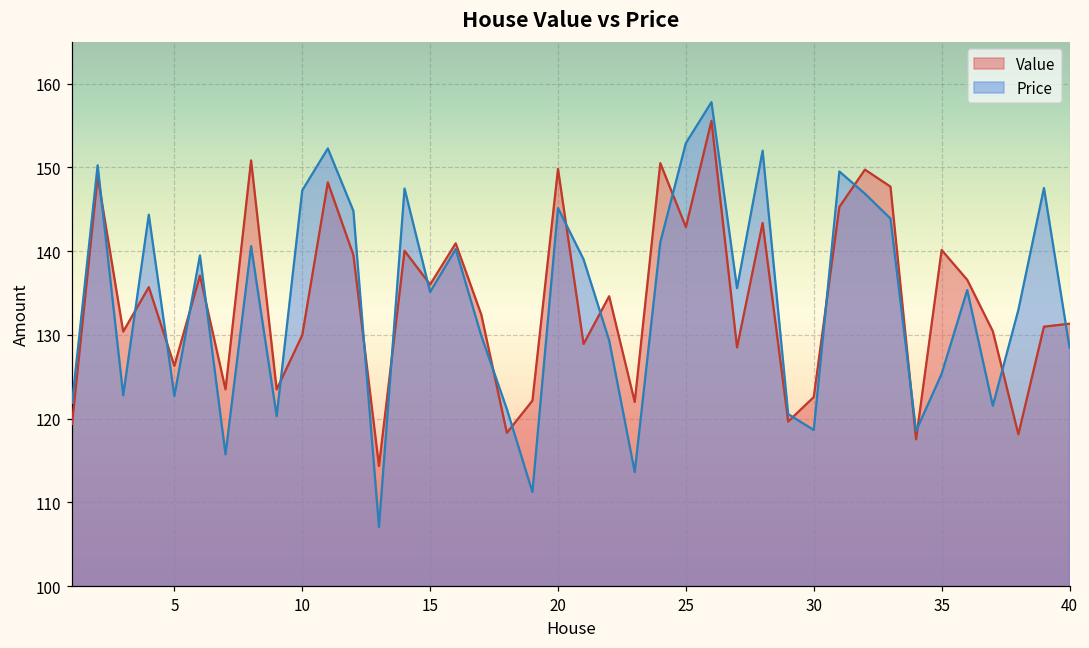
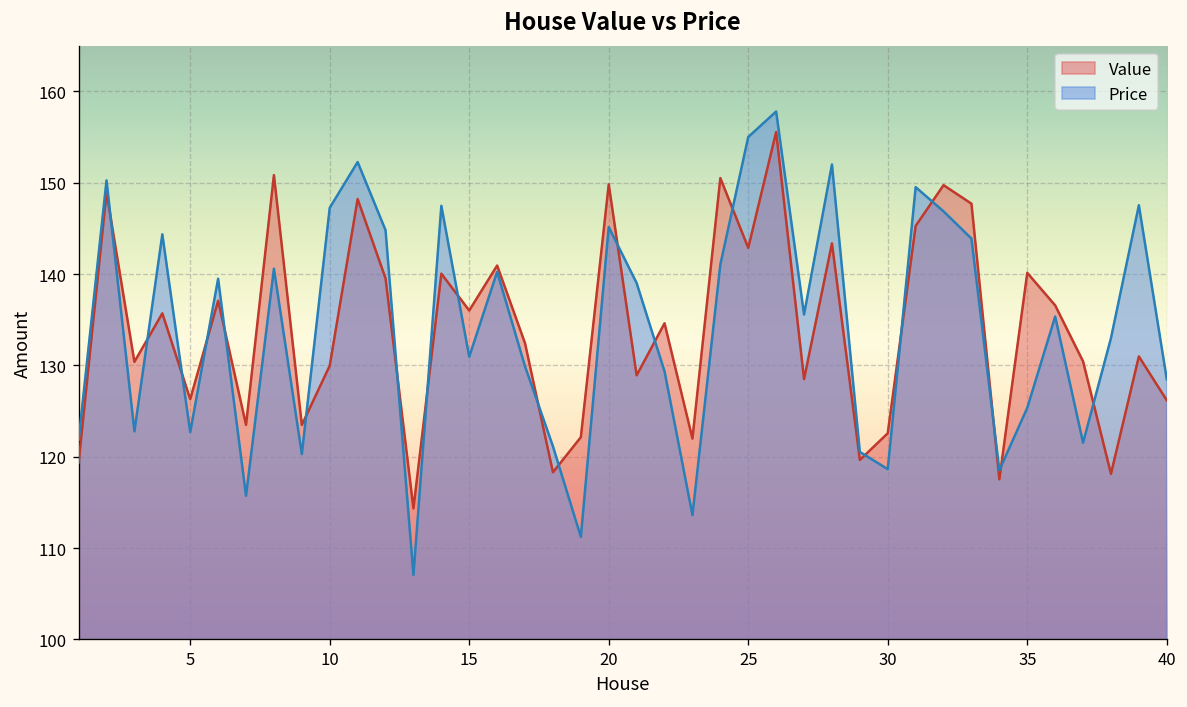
  {
    "Value": {
      "5": 126,
      "10": 130,
      "15": 136,
      "20": 150,
      "25": 143,
      "30": 123,
      "35": 140,
-     "40": 131
+     "40": 126
    },
    "Price": {
      "5": 123,
      "10": 147,
-     "15": 135,
+     "15": 131,
      "20": 145,
-     "25": 153,
+     "25": 155,
      "30": 119,
      "35": 125,
      "40": 128
    }
  }
